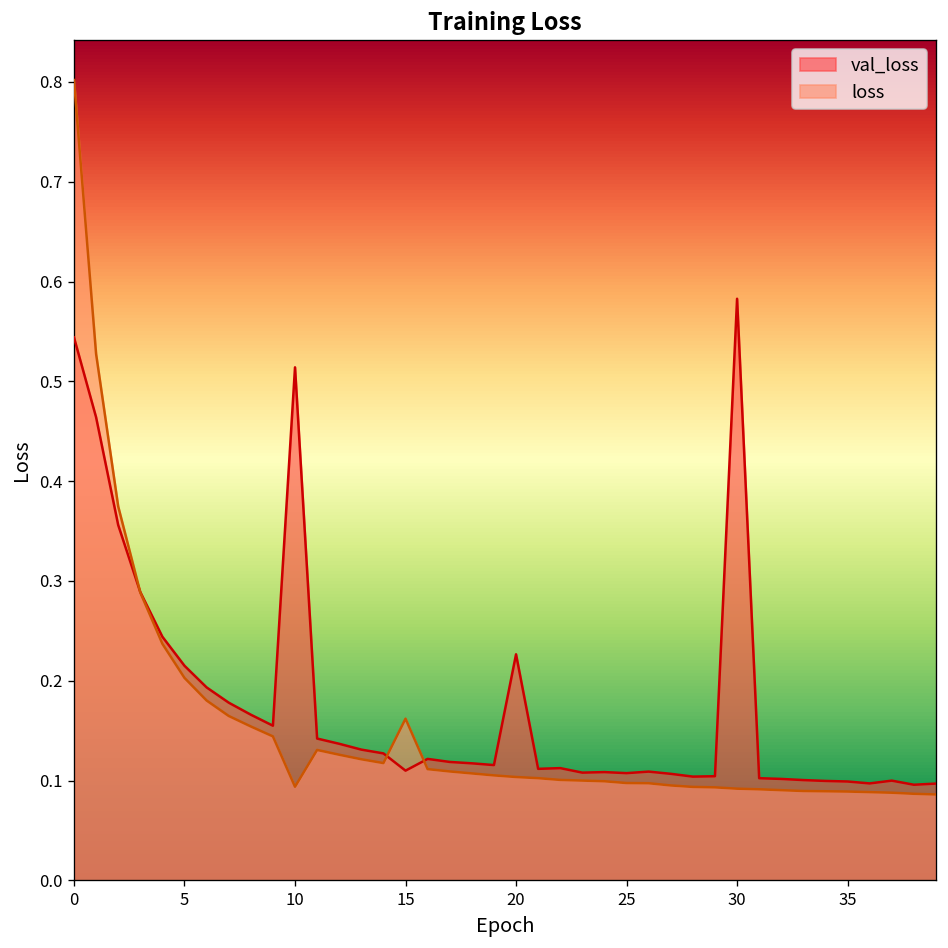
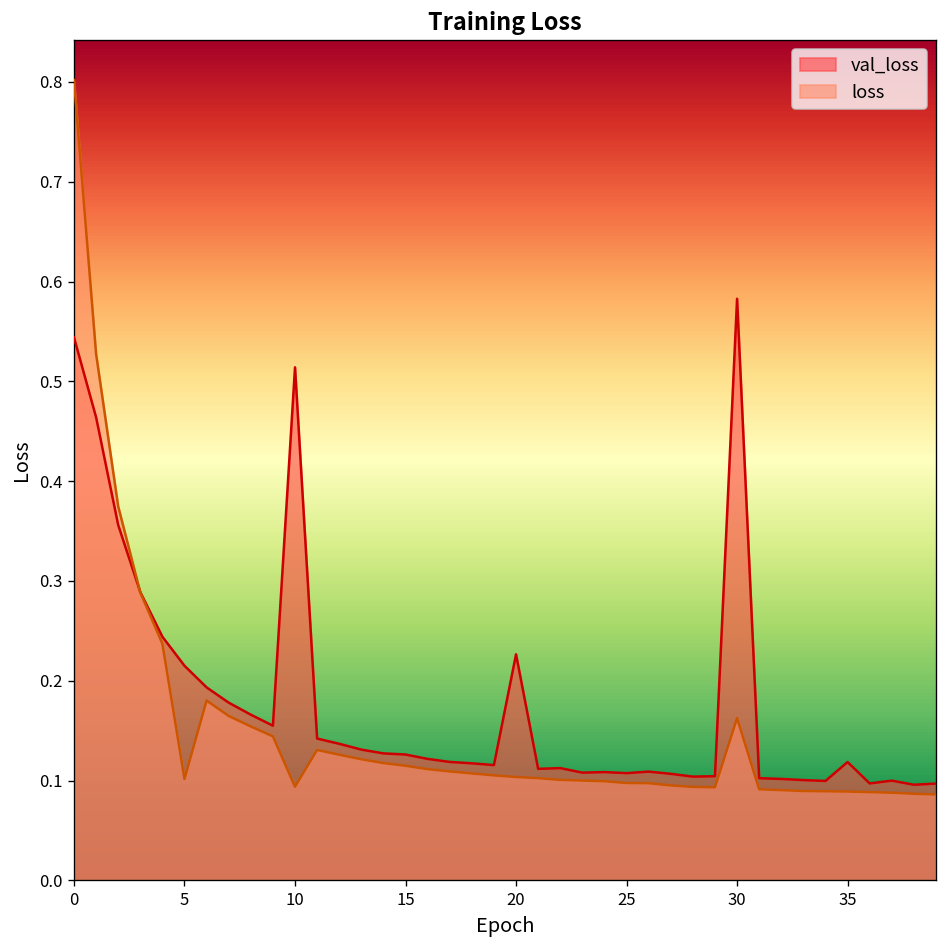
  {
    "val_loss": {
      "0": 0.54,
      "5": 0.22,
      "10": 0.51,
-     "15": 0.11,
+     "15": 0.13,
      "20": 0.23,
      "25": 0.11,
      "30": 0.58,
-     "35": 0.10
+     "35": 0.12
    },
    "loss": {
      "0": 0.80,
-     "5": 0.20,
+     "5": 0.10,
      "10": 0.09,
-     "15": 0.16,
+     "15": 0.11,
      "20": 0.10,
      "25": 0.10,
-     "30": 0.09,
+     "30": 0.16,
      "35": 0.09
    }
  }
